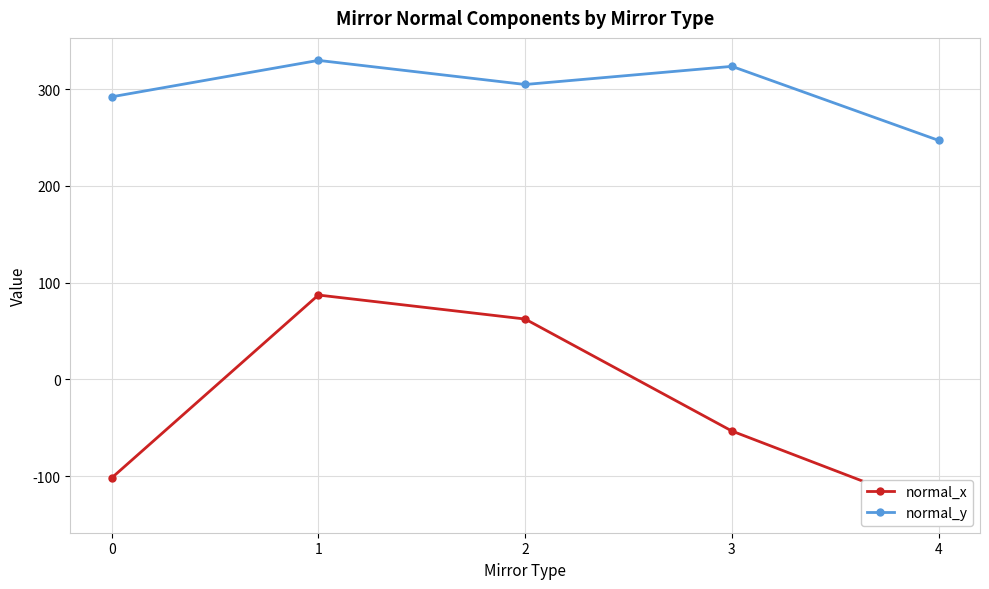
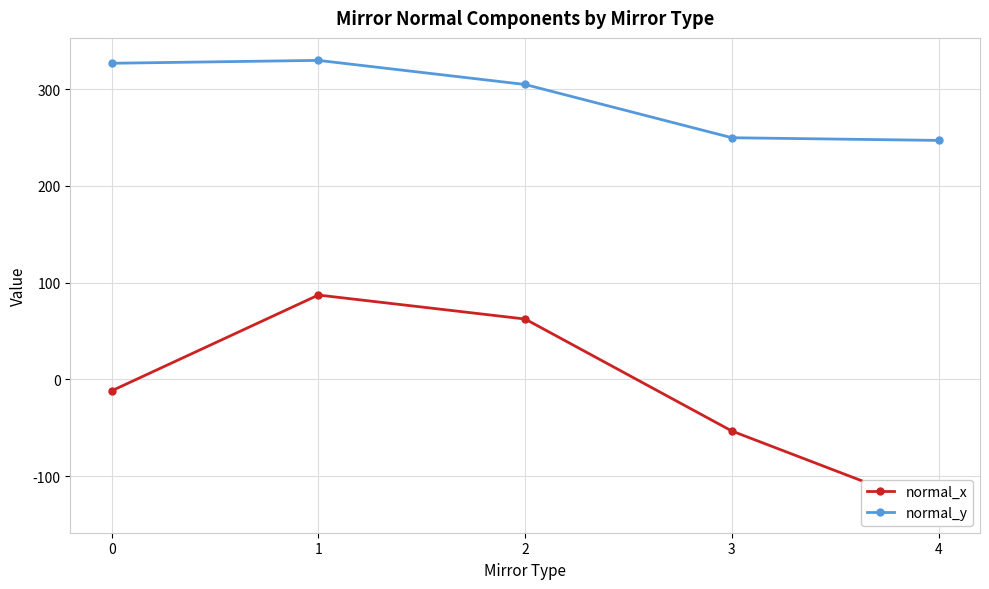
  {
    "normal_x": {
-     "0": -100,
+     "0": -10,
      "1": 90,
      "2": 60,
      "3": -50
    },
    "normal_y": {
-     "0": 290,
+     "0": 330,
      "1": 330,
      "2": 300,
-     "3": 320,
+     "3": 250,
      "4": 250
    }
  }
